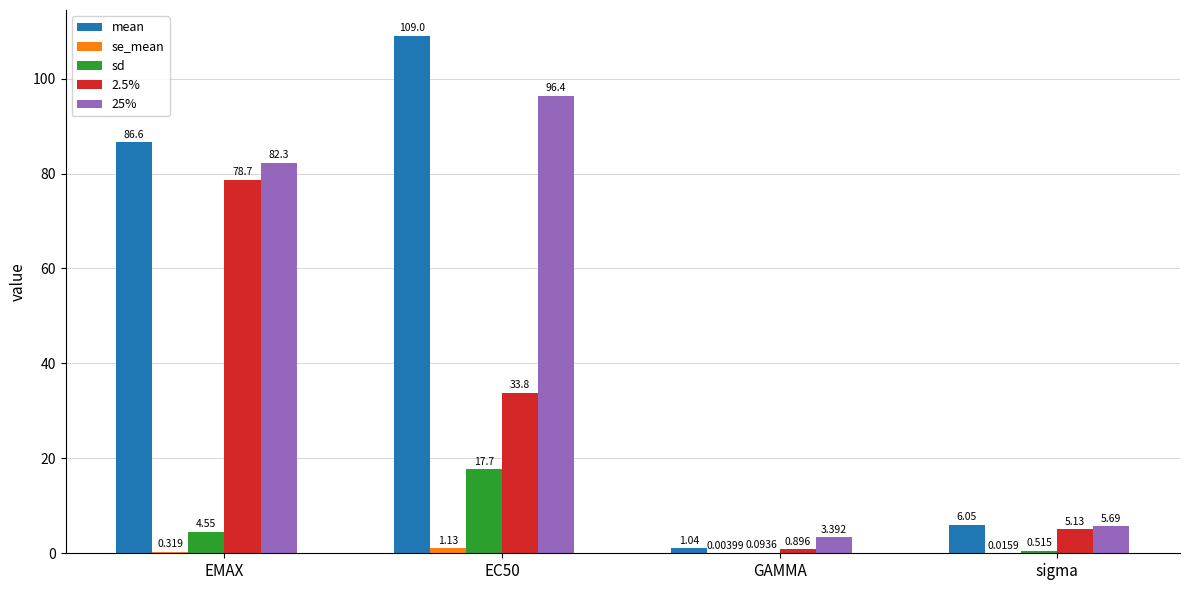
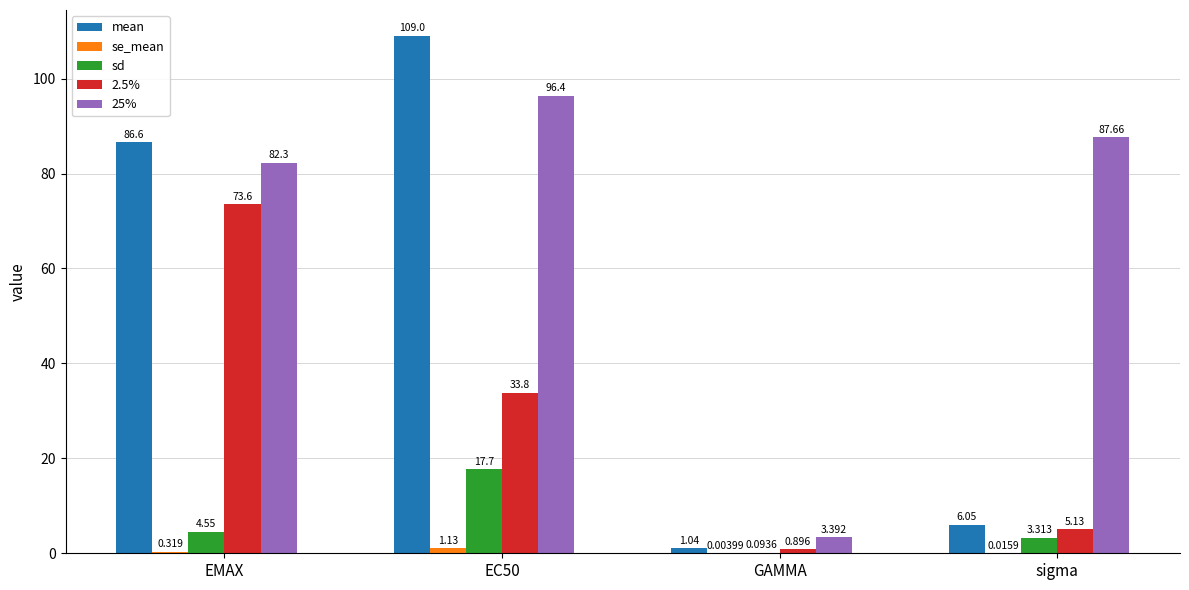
  {
    "mean": {
      "EMAX": 86.6,
      "EC50": 109.0,
      "GAMMA": 1.04,
      "sigma": 6.05
    },
    "se_mean": {
      "EMAX": 0.319,
      "EC50": 1.13,
      "GAMMA": 0.00399,
      "sigma": 0.0159
    },
    "sd": {
      "EMAX": 4.55,
      "EC50": 17.7,
      "GAMMA": 0.0936,
-     "sigma": 0.515
+     "sigma": 3.313
    },
    "2.5%": {
-     "EMAX": 78.7,
+     "EMAX": 73.6,
      "EC50": 33.8,
      "GAMMA": 0.896,
      "sigma": 5.13
    },
    "25%": {
      "EMAX": 82.3,
      "EC50": 96.4,
      "GAMMA": 3.392,
-     "sigma": 5.69
+     "sigma": 87.66
    }
  }
